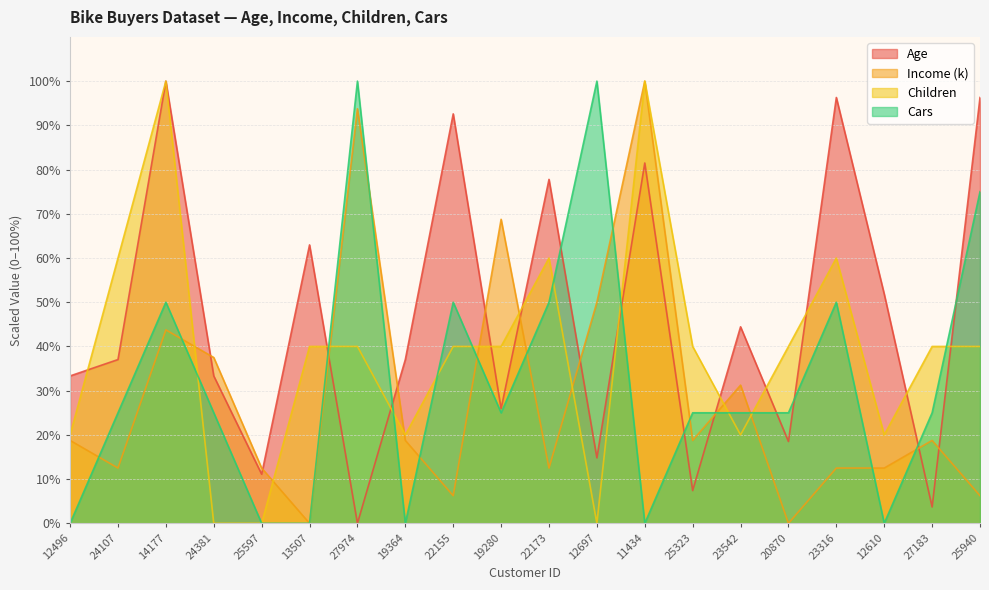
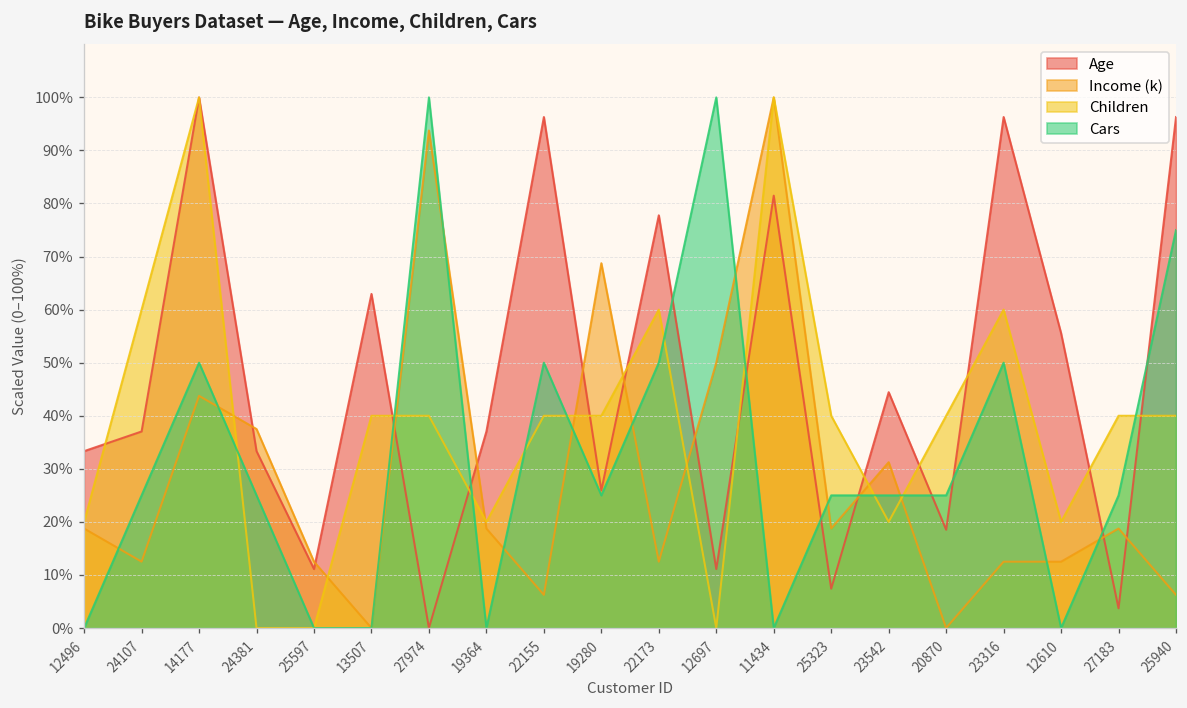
  {
    "Age": {
      "12496": "33%",
      "24107": "37%",
      "24381": "33%",
      "25597": "11%",
      "13507": "63%",
      "27974": "0%",
      "19364": "37%",
-     "22155": "93%",
+     "22155": "96%",
      "19280": "26%",
      "22173": "78%",
-     "12697": "15%",
+     "12697": "11%",
      "11434": "81%",
      "25323": "7%",
      "23542": "44%",
      "20870": "19%",
      "23316": "96%",
-     "12610": "52%",
+     "12610": "56%",
      "27183": "4%",
      "25940": "96%"
    },
    "Cars": {
      "12496": "0%",
      "24107": "25%",
      "14177": "50%",
      "24381": "25%",
      "27974": "100%",
      "19364": "0%",
      "22155": "50%",
      "19280": "25%",
      "22173": "50%",
      "12697": "100%",
      "11434": "0%",
      "25323": "25%",
      "23542": "25%",
      "20870": "25%",
      "23316": "50%",
      "12610": "0%",
      "27183": "25%",
      "25940": "75%"
    }
  }
